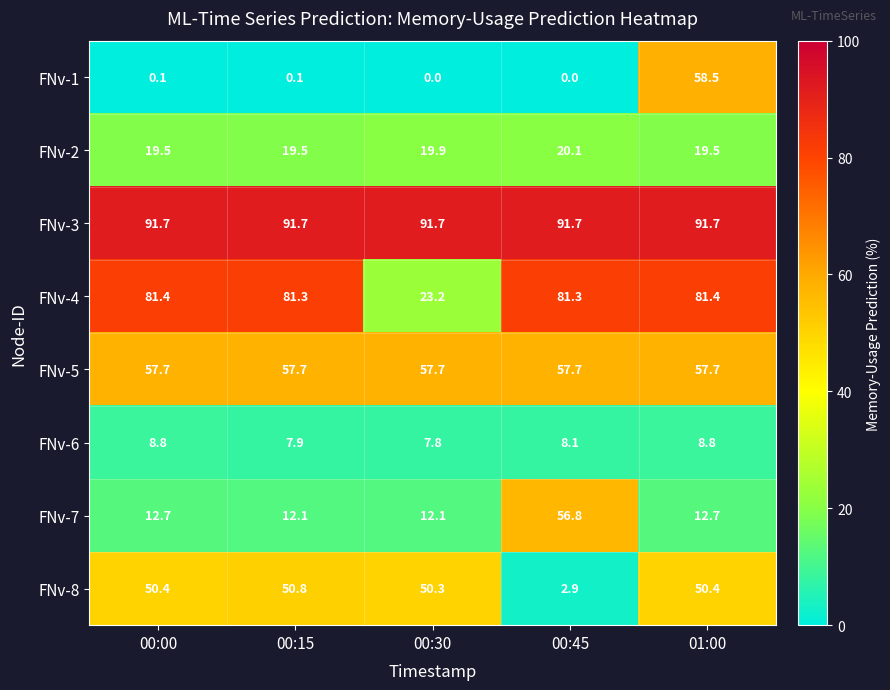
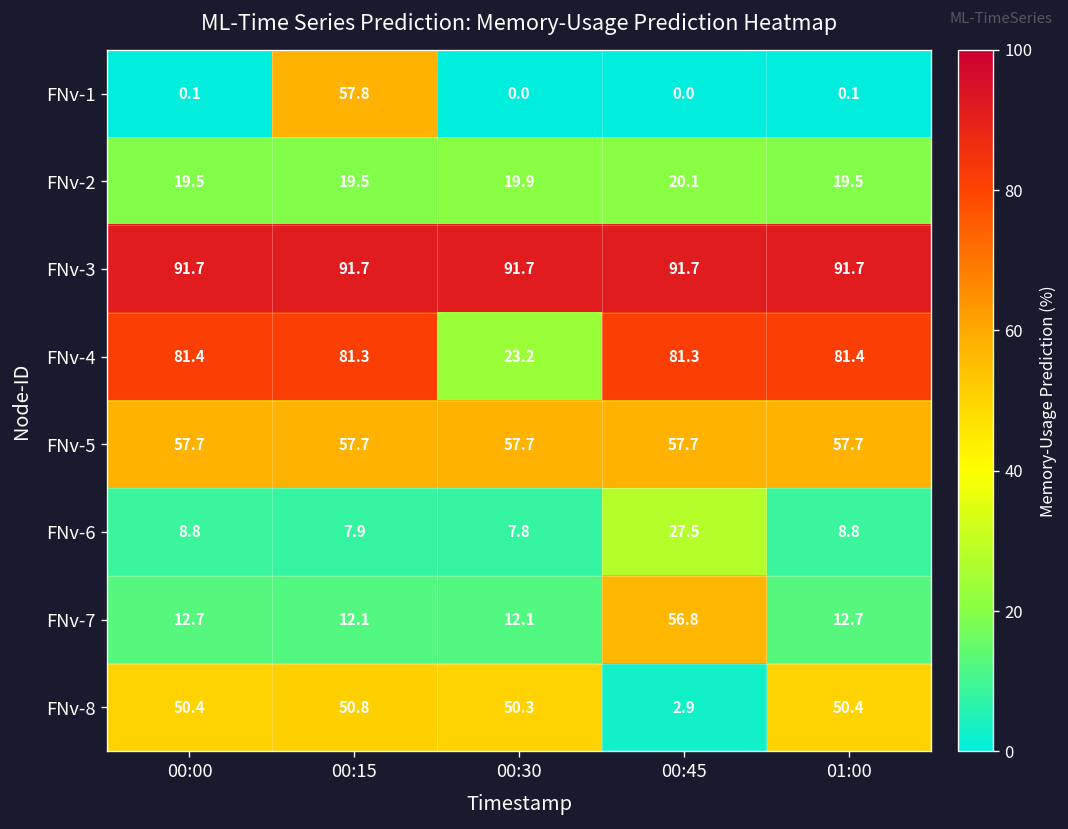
  {
    "FNv-1": {
      "00:00": 0.1,
-     "00:15": 0.1,
+     "00:15": 57.8,
      "00:30": 0.0,
      "00:45": 0.0,
-     "01:00": 58.5
+     "01:00": 0.1
    },
    "FNv-2": {
      "00:00": 19.5,
      "00:15": 19.5,
      "00:30": 19.9,
      "00:45": 20.1,
      "01:00": 19.5
    },
    "FNv-3": {
      "00:00": 91.7,
      "00:15": 91.7,
      "00:30": 91.7,
      "00:45": 91.7,
      "01:00": 91.7
    },
    "FNv-4": {
      "00:00": 81.4,
      "00:15": 81.3,
      "00:30": 23.2,
      "00:45": 81.3,
      "01:00": 81.4
    },
    "FNv-5": {
      "00:00": 57.7,
      "00:15": 57.7,
      "00:30": 57.7,
      "00:45": 57.7,
      "01:00": 57.7
    },
    "FNv-6": {
      "00:00": 8.8,
      "00:15": 7.9,
      "00:30": 7.8,
-     "00:45": 8.1,
+     "00:45": 27.5,
      "01:00": 8.8
    },
    "FNv-7": {
      "00:00": 12.7,
      "00:15": 12.1,
      "00:30": 12.1,
      "00:45": 56.8,
      "01:00": 12.7
    },
    "FNv-8": {
      "00:00": 50.4,
      "00:15": 50.8,
      "00:30": 50.3,
      "00:45": 2.9,
      "01:00": 50.4
    }
  }
